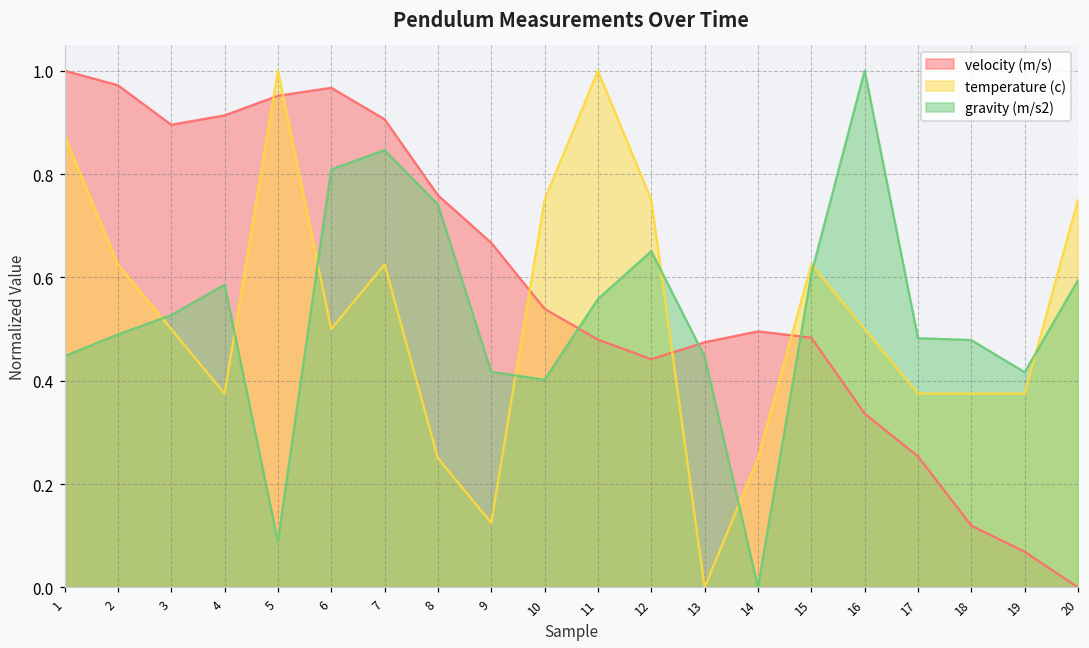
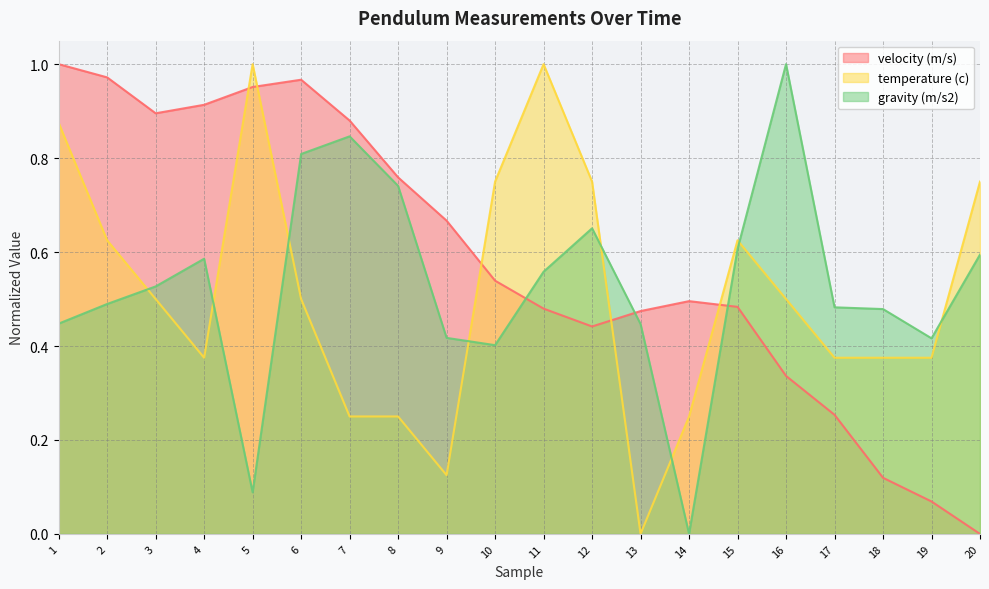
  {
    "velocity (m/s)": {
      "1": 1.00,
      "2": 0.97,
      "3": 0.90,
      "4": 0.91,
      "5": 0.95,
      "6": 0.97,
-     "7": 0.91,
+     "7": 0.88,
      "8": 0.76,
      "9": 0.67,
      "10": 0.54,
      "11": 0.48,
      "12": 0.44,
      "13": 0.47,
      "14": 0.50,
      "15": 0.48,
      "16": 0.34,
      "17": 0.25,
      "18": 0.12,
      "19": 0.07,
      "20": 0.00
    },
    "temperature (c)": {
      "1": 0.87,
      "2": 0.62,
      "3": 0.50,
      "4": 0.38,
      "5": 1.00,
      "6": 0.50,
-     "7": 0.62,
+     "7": 0.25,
      "8": 0.25,
      "9": 0.13,
      "10": 0.75,
      "11": 1.00,
      "12": 0.75,
      "13": 0.00,
      "14": 0.25,
      "15": 0.62,
      "16": 0.50,
      "17": 0.38,
      "18": 0.38,
      "19": 0.38,
      "20": 0.75
    },
    "gravity (m/s2)": {
      "1": 0.45,
      "2": 0.49,
      "3": 0.53,
      "4": 0.59,
      "5": 0.09,
      "6": 0.81,
      "7": 0.85,
      "8": 0.74,
      "9": 0.42,
      "10": 0.40,
      "11": 0.56,
      "12": 0.65,
      "13": 0.45,
      "14": 0.00,
      "15": 0.61,
      "16": 1.00,
      "17": 0.48,
      "18": 0.48,
      "19": 0.42,
      "20": 0.59
    }
  }
